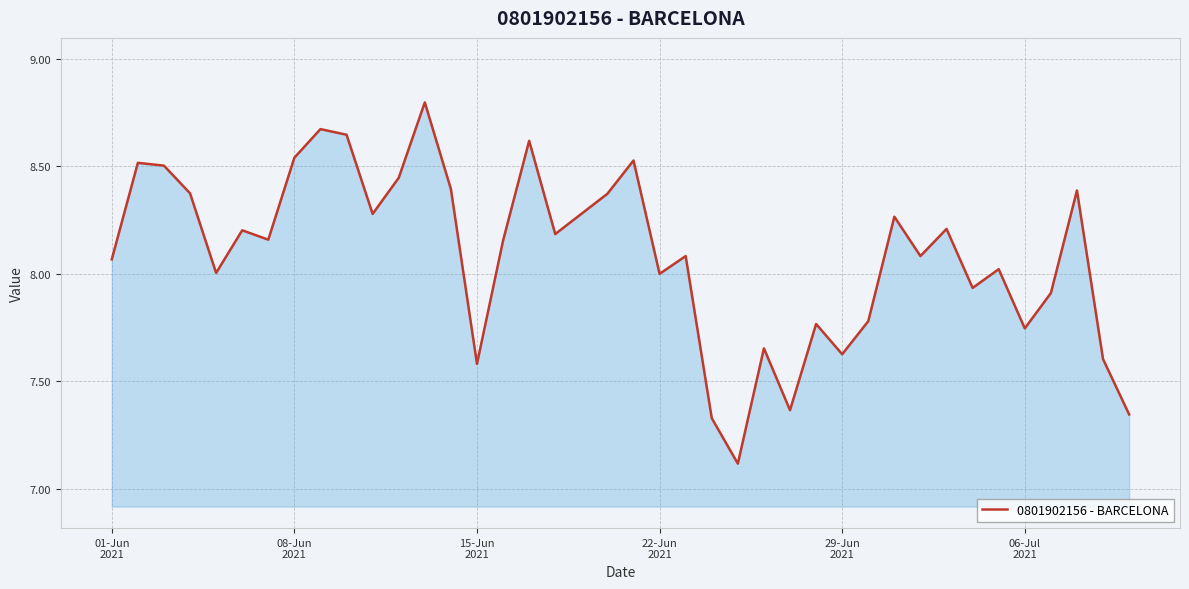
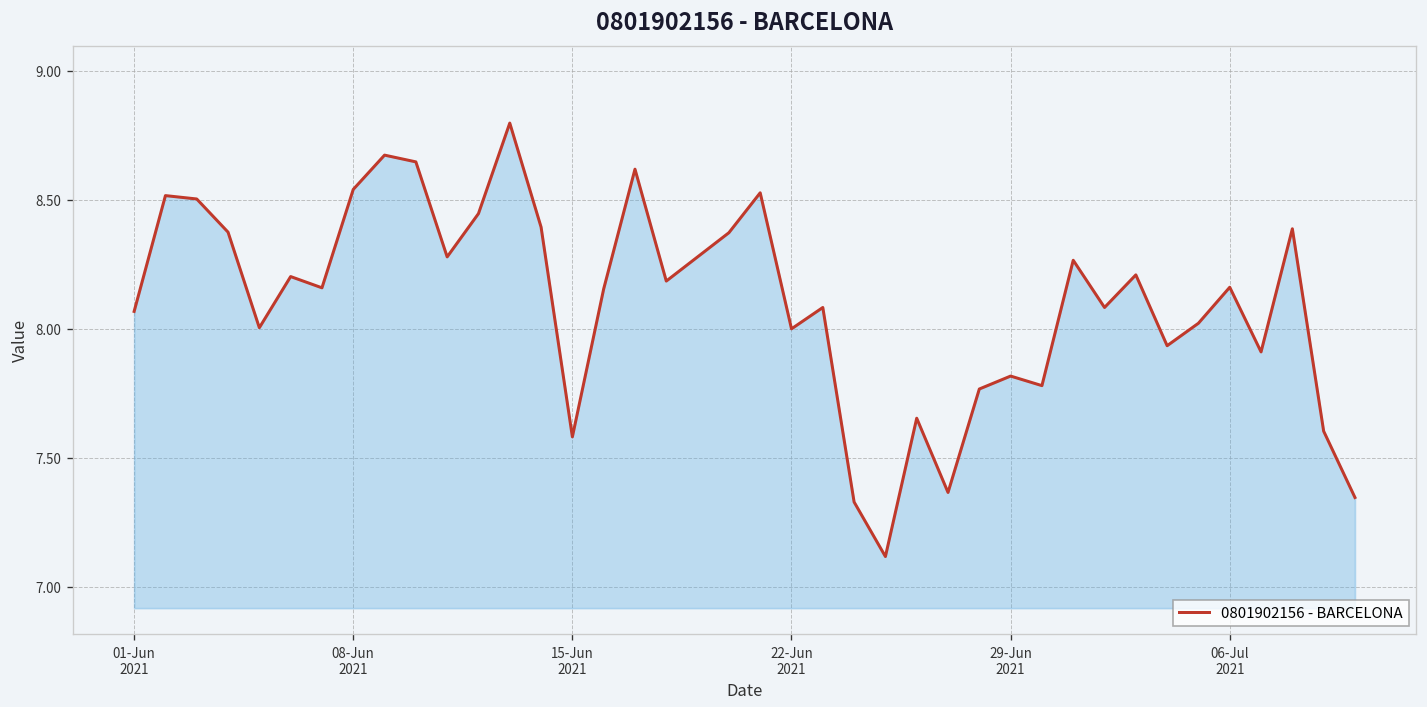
  {
    "01-Jun 2021": 8.07,
    "08-Jun 2021": 8.54,
    "15-Jun 2021": 7.58,
    "22-Jun 2021": 8.00,
-   "29-Jun 2021": 7.63,
-   "06-Jul 2021": 7.75
+   "29-Jun 2021": 7.82,
+   "06-Jul 2021": 8.16
  }
